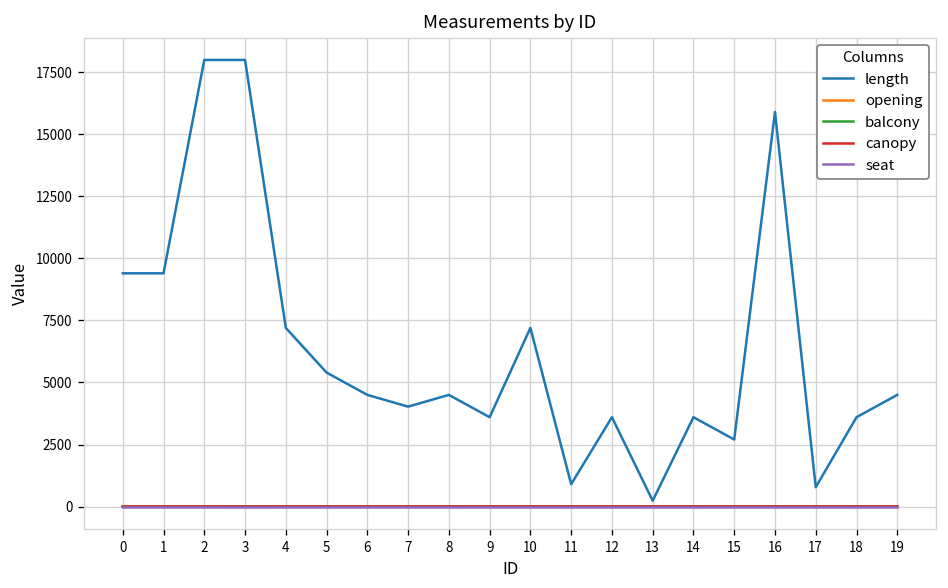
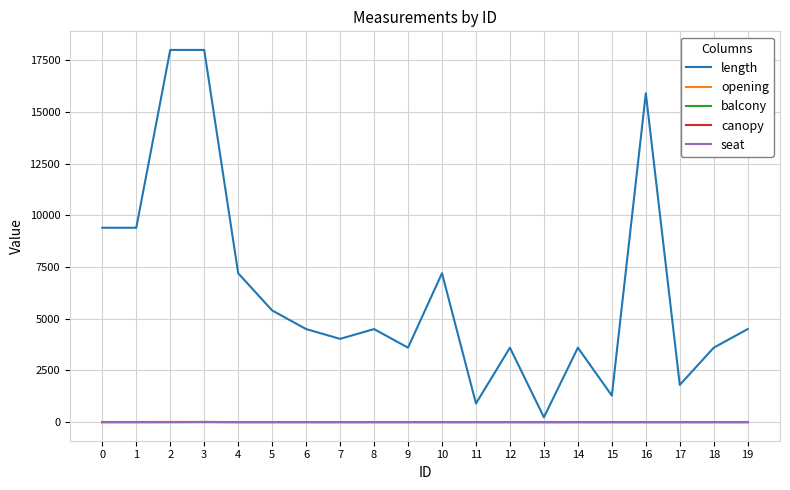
  {
    "length": {
      "0": 9400,
      "1": 9400,
      "2": 18000,
      "3": 18000,
      "4": 7200,
      "5": 5400,
      "6": 4500,
      "7": 4000,
      "8": 4500,
      "9": 3600,
      "10": 7200,
      "11": 900,
      "12": 3600,
      "13": 200,
      "14": 3600,
-     "15": 2700,
+     "15": 1300,
      "16": 15900,
-     "17": 800,
+     "17": 1800,
      "18": 3600,
      "19": 4500
    },
    "seat": {
      "0": 0,
      "1": 0,
      "2": 0,
      "3": 0,
      "4": 0,
      "5": 0,
      "6": 0,
      "7": 0,
      "8": 0,
      "9": 0,
      "10": 0,
      "11": 0,
      "12": 0,
      "13": 0,
      "14": 0,
      "15": 0,
      "16": 0,
      "17": 0,
      "18": 0,
      "19": 0
    }
  }
